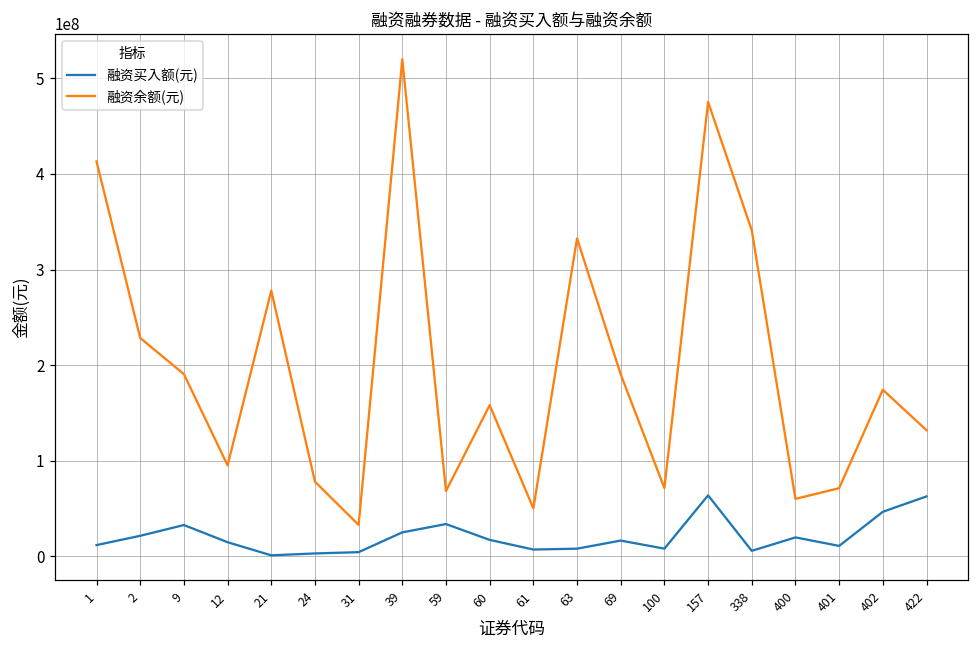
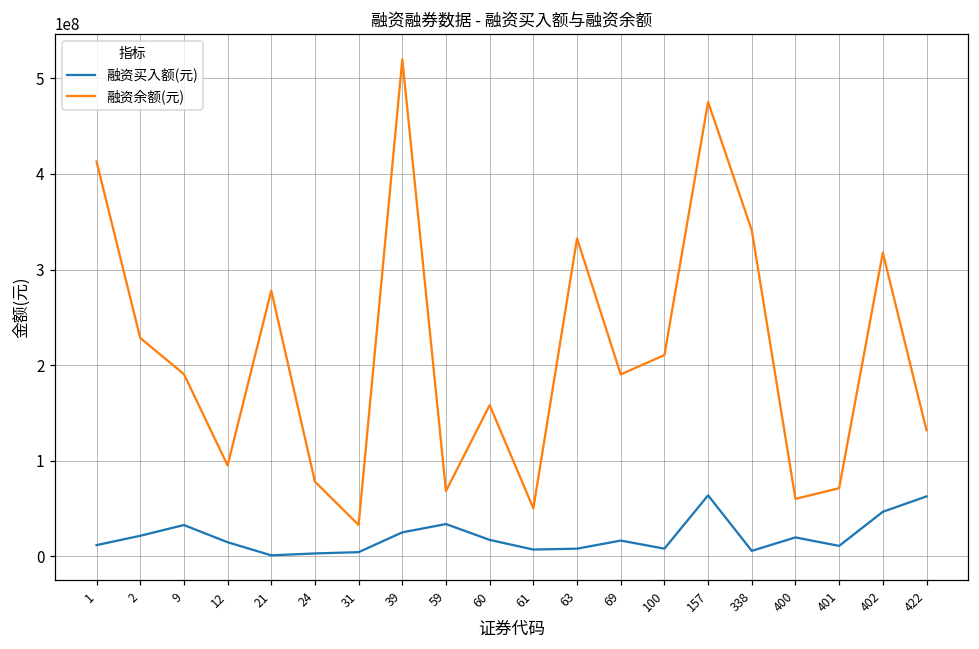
  {
    "融资买入额(元)": {
      "1": 10000000,
      "2": 20000000,
      "9": 30000000,
      "12": 10000000,
      "21": 0,
      "24": 0,
      "31": 0,
      "39": 30000000,
      "59": 30000000,
      "60": 20000000,
      "61": 10000000,
      "63": 10000000,
      "69": 20000000,
      "100": 10000000,
      "157": 60000000,
      "338": 10000000,
      "400": 20000000,
      "401": 10000000,
      "402": 50000000,
      "422": 60000000
    },
    "融资余额(元)": {
      "1": 410000000,
      "2": 230000000,
      "9": 190000000,
      "12": 100000000,
      "21": 280000000,
      "24": 80000000,
      "31": 30000000,
      "39": 520000000,
      "59": 70000000,
      "60": 160000000,
      "61": 50000000,
      "63": 330000000,
      "69": 190000000,
-     "100": 70000000,
+     "100": 210000000,
      "157": 480000000,
      "338": 340000000,
      "400": 60000000,
      "401": 70000000,
-     "402": 170000000,
+     "402": 320000000,
      "422": 130000000
    }
  }
